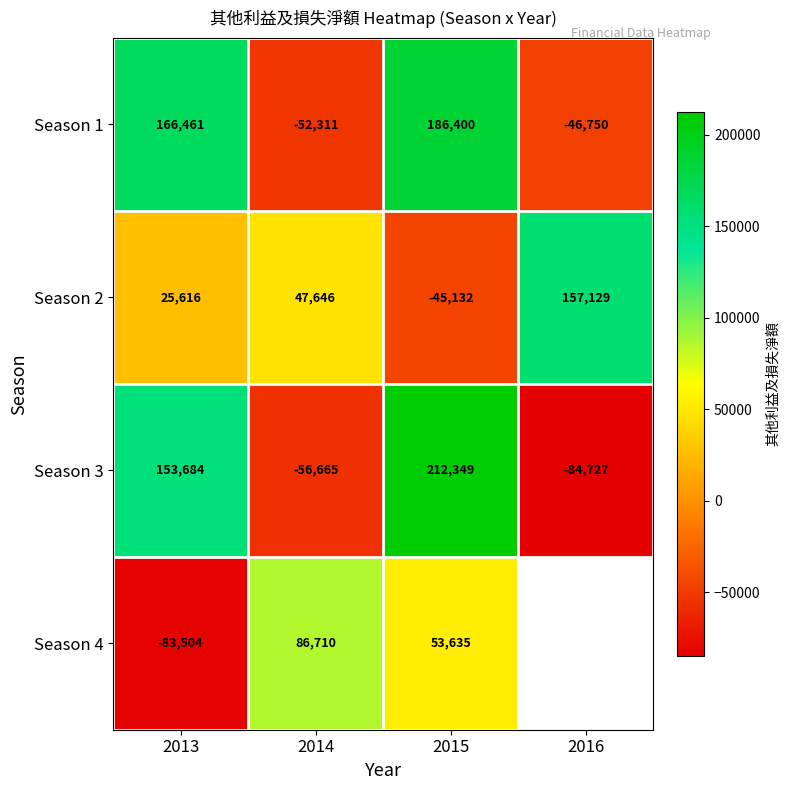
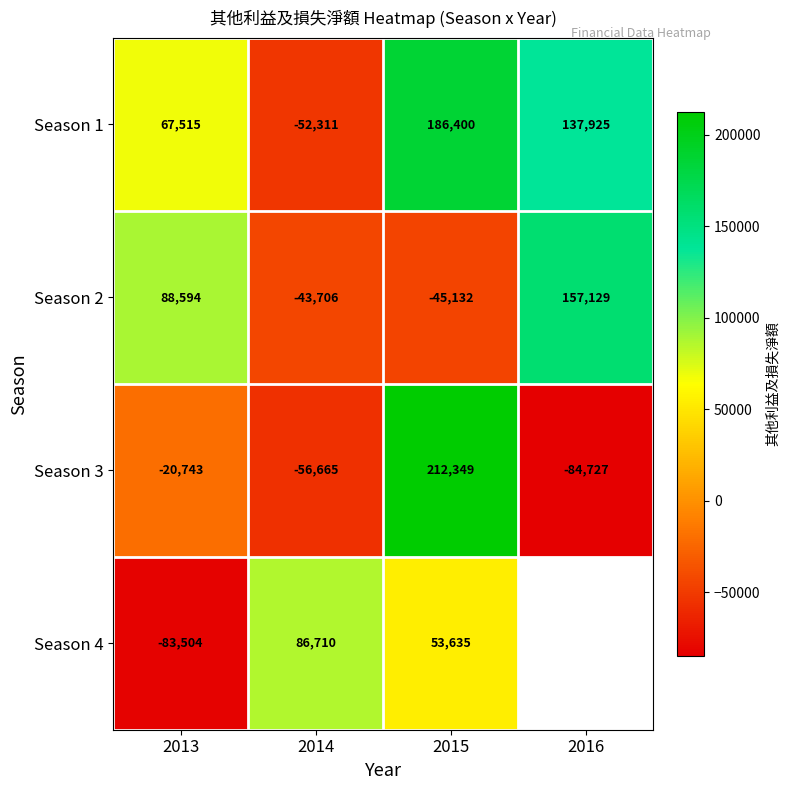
  {
    "Season 1": {
-     "2013": "166,461",
+     "2013": "67,515",
      "2014": "-52,311",
      "2015": "186,400",
-     "2016": "-46,750"
+     "2016": "137,925"
    },
    "Season 2": {
-     "2013": "25,616",
-     "2014": "47,646",
+     "2013": "88,594",
+     "2014": "-43,706",
      "2015": "-45,132",
      "2016": "157,129"
    },
    "Season 3": {
-     "2013": "153,684",
+     "2013": "-20,743",
      "2014": "-56,665",
      "2015": "212,349",
      "2016": "-84,727"
    },
    "Season 4": {
      "2013": "-83,504",
      "2014": "86,710",
      "2015": "53,635"
    }
  }
